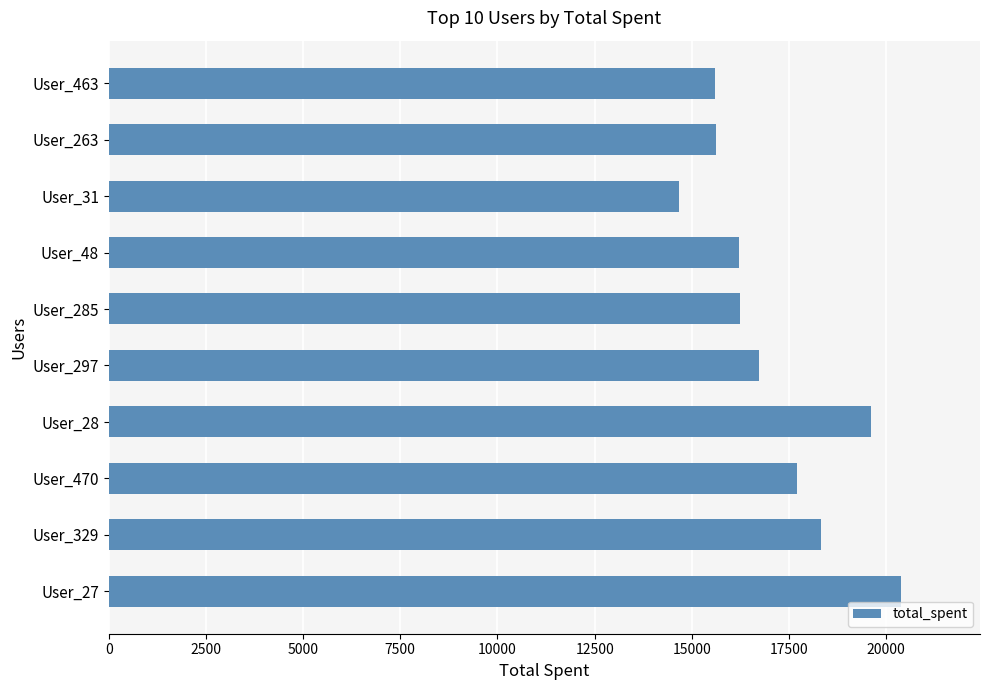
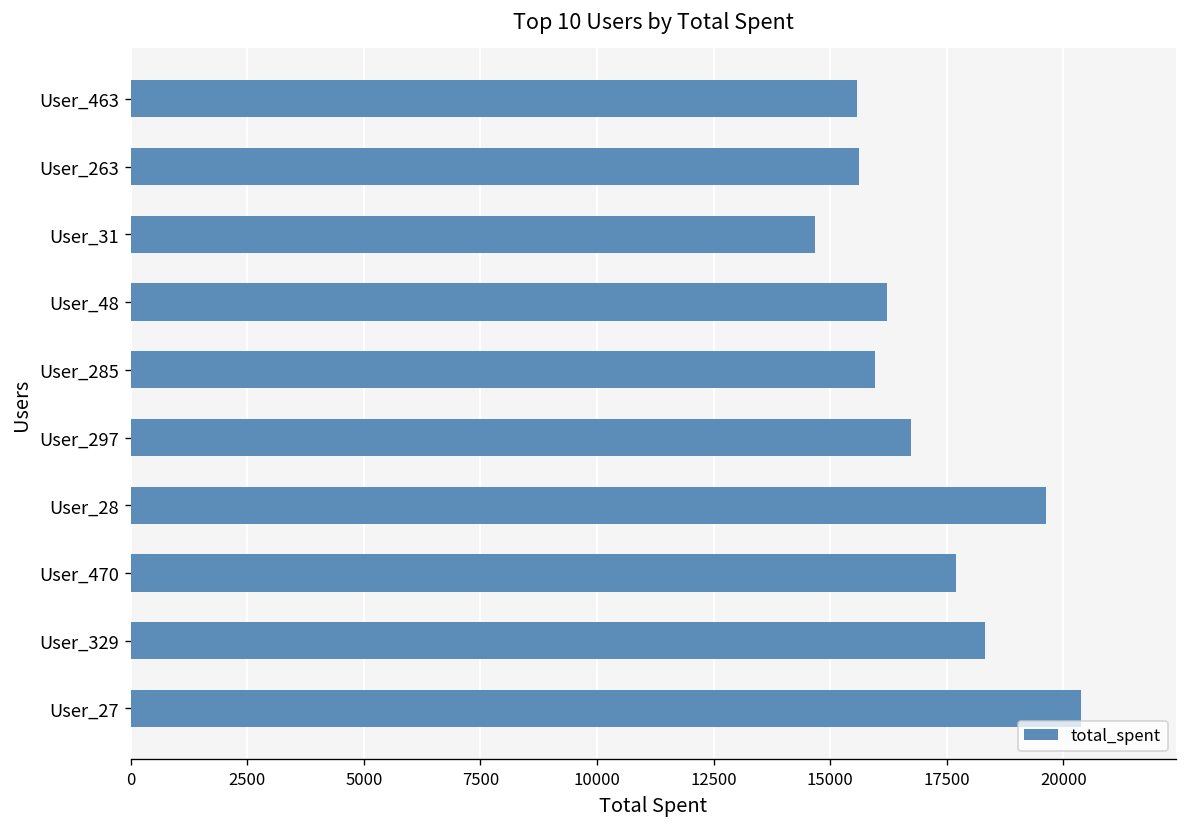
  {
    "User_463": 15600,
    "User_263": 15600,
    "User_31": 14700,
    "User_48": 16200,
-   "User_285": 16200,
+   "User_285": 16000,
    "User_297": 16700,
    "User_28": 19600,
    "User_470": 17700,
    "User_329": 18300,
    "User_27": 20400
  }
